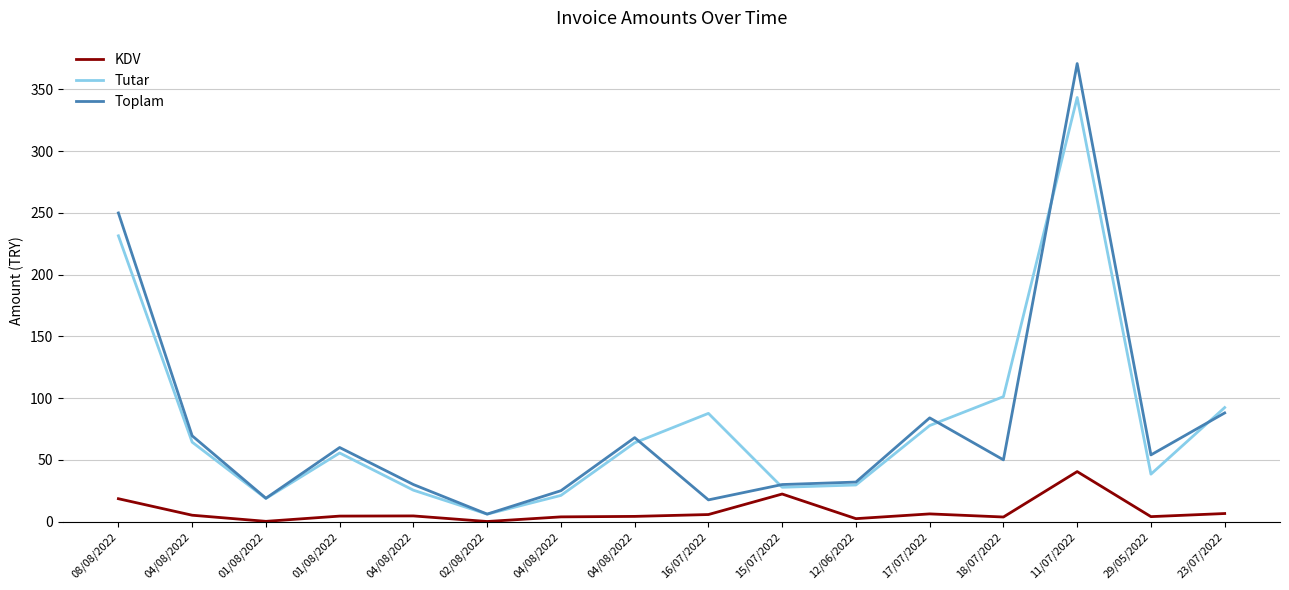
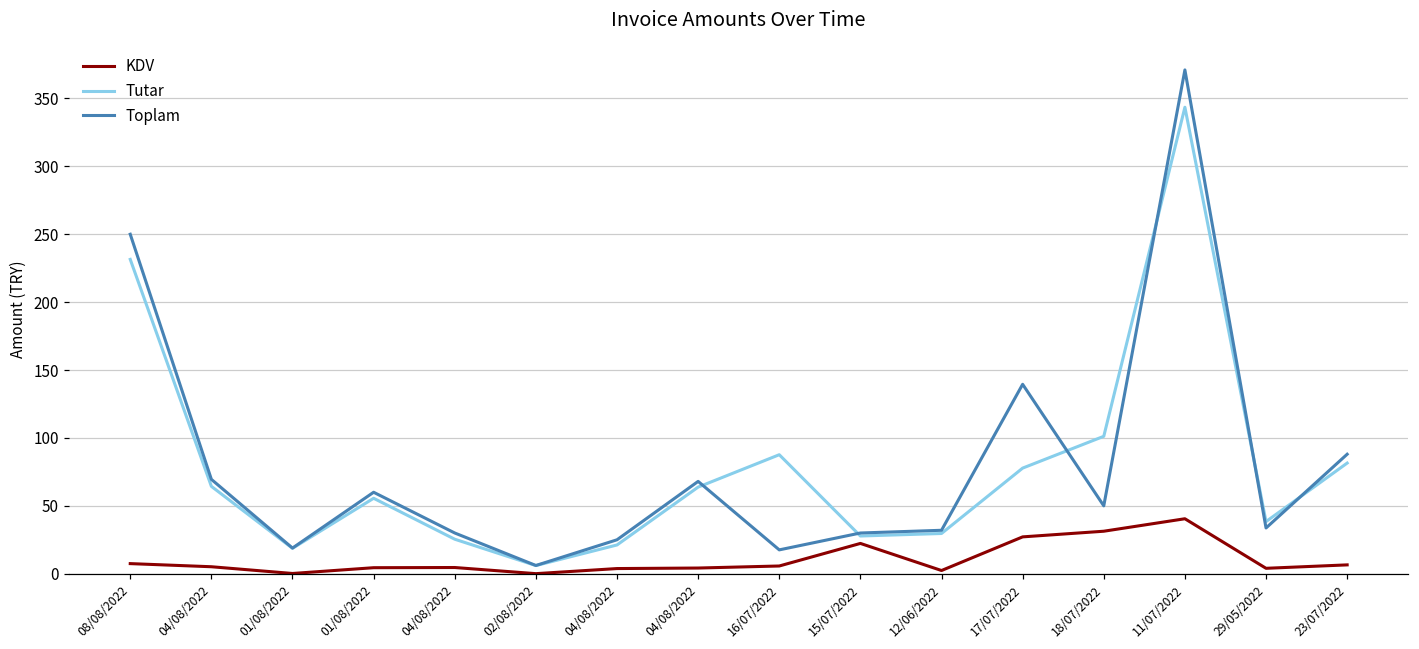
  {
    "KDV": {
-     "08/08/2022": 19,
+     "08/08/2022": 7,
      "02/08/2022": 0,
      "16/07/2022": 6,
      "15/07/2022": 22,
      "12/06/2022": 2,
-     "17/07/2022": 6,
-     "18/07/2022": 4,
+     "17/07/2022": 27,
+     "18/07/2022": 31,
      "11/07/2022": 40,
      "29/05/2022": 4,
      "23/07/2022": 7
    },
    "Tutar": {
      "08/08/2022": 231,
      "16/07/2022": 88,
      "15/07/2022": 28,
      "12/06/2022": 30,
      "17/07/2022": 78,
      "18/07/2022": 101,
      "11/07/2022": 344,
      "29/05/2022": 38,
-     "23/07/2022": 92
+     "23/07/2022": 81
    },
    "Toplam": {
      "08/08/2022": 250,
      "16/07/2022": 18,
      "15/07/2022": 30,
      "12/06/2022": 32,
-     "17/07/2022": 84,
+     "17/07/2022": 140,
      "18/07/2022": 50,
      "11/07/2022": 371,
-     "29/05/2022": 54,
+     "29/05/2022": 34,
      "23/07/2022": 88
    }
  }
